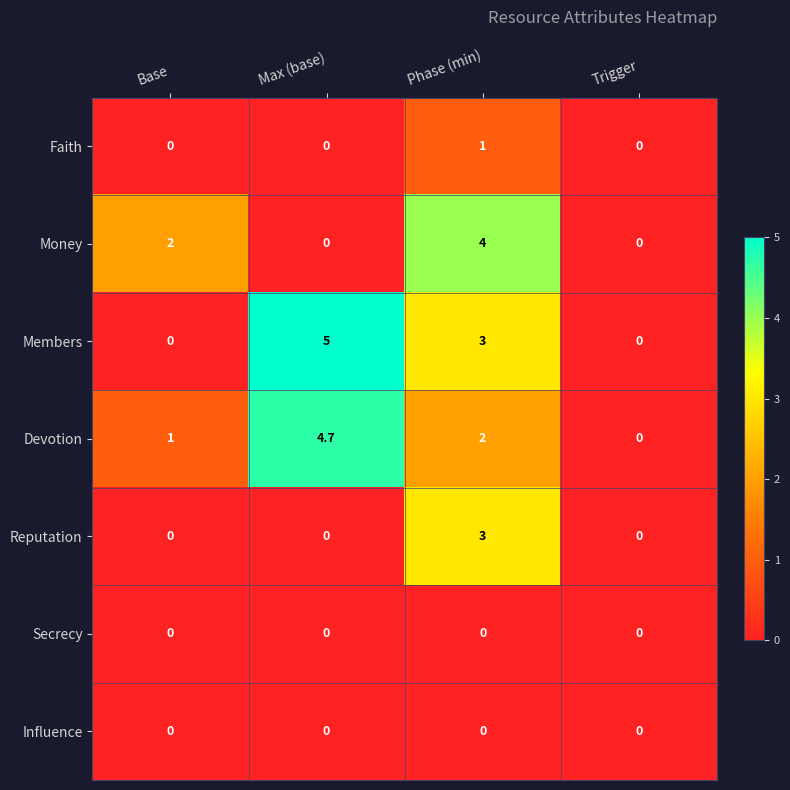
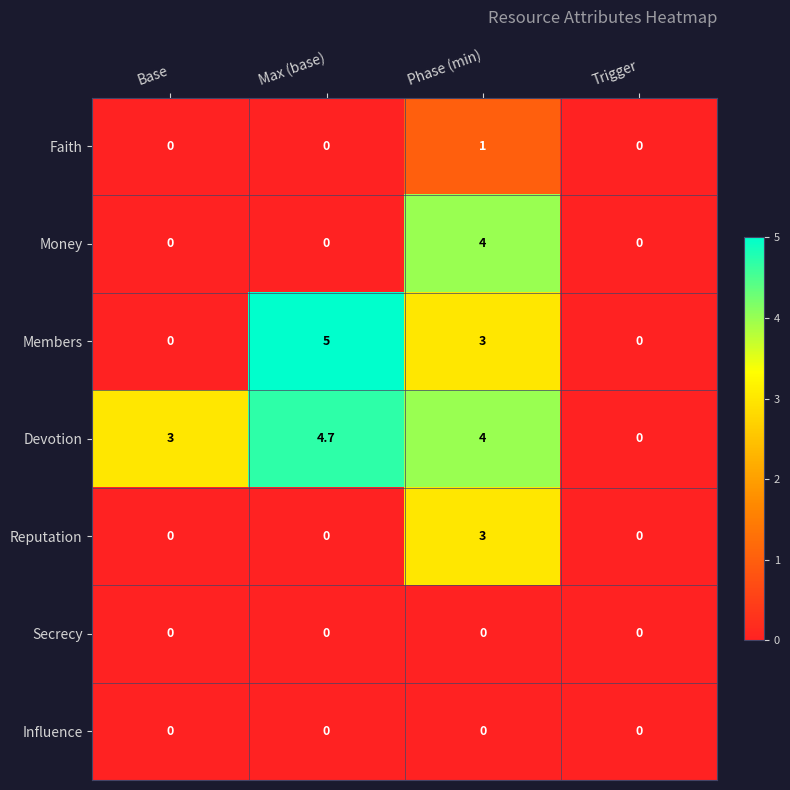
  {
    "Faith": {
      "Base": 0,
      "Max (base)": 0,
      "Phase (min)": 1,
      "Trigger": 0
    },
    "Money": {
-     "Base": 2,
+     "Base": 0,
      "Max (base)": 0,
      "Phase (min)": 4,
      "Trigger": 0
    },
    "Members": {
      "Base": 0,
      "Max (base)": 5,
      "Phase (min)": 3,
      "Trigger": 0
    },
    "Devotion": {
-     "Base": 1,
+     "Base": 3,
      "Max (base)": 4.7,
-     "Phase (min)": 2,
+     "Phase (min)": 4,
      "Trigger": 0
    },
    "Reputation": {
      "Base": 0,
      "Max (base)": 0,
      "Phase (min)": 3,
      "Trigger": 0
    },
    "Secrecy": {
      "Base": 0,
      "Max (base)": 0,
      "Phase (min)": 0,
      "Trigger": 0
    },
    "Influence": {
      "Base": 0,
      "Max (base)": 0,
      "Phase (min)": 0,
      "Trigger": 0
    }
  }
